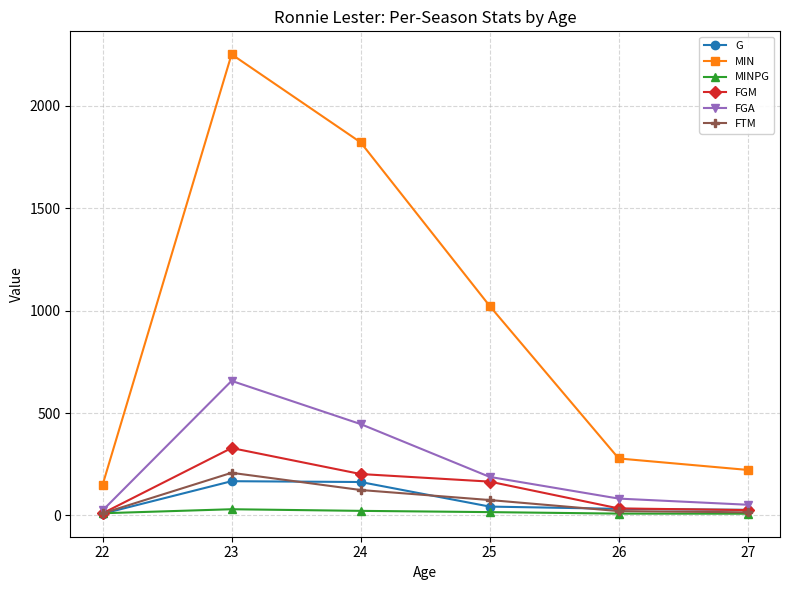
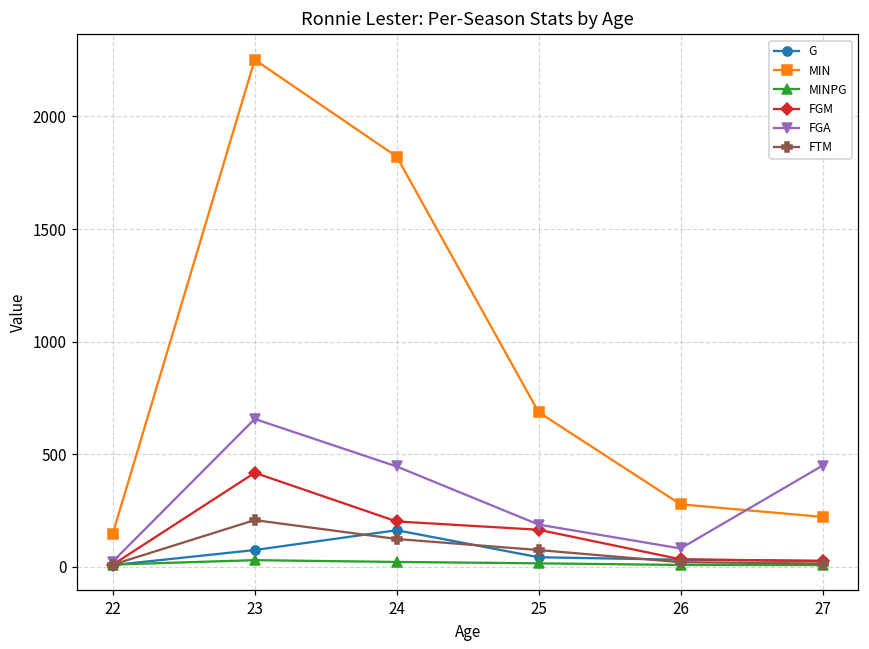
  {
    "G": {
-     "23": 170,
+     "23": 80,
      "24": 160,
      "25": 40
    },
    "MIN": {
      "22": 150,
      "23": 2250,
      "24": 1820,
-     "25": 1020,
+     "25": 690,
      "26": 280,
      "27": 220
    },
    "MINPG": {
      "23": 30,
      "24": 20,
      "25": 20
    },
    "FGM": {
-     "23": 330,
+     "23": 420,
      "24": 200,
      "25": 170
    },
    "FGA": {
      "22": 20,
      "23": 660,
      "24": 450,
      "25": 190,
      "26": 80,
-     "27": 50
+     "27": 450
    },
    "FTM": {
      "23": 210,
      "24": 120,
      "25": 80
    }
  }
